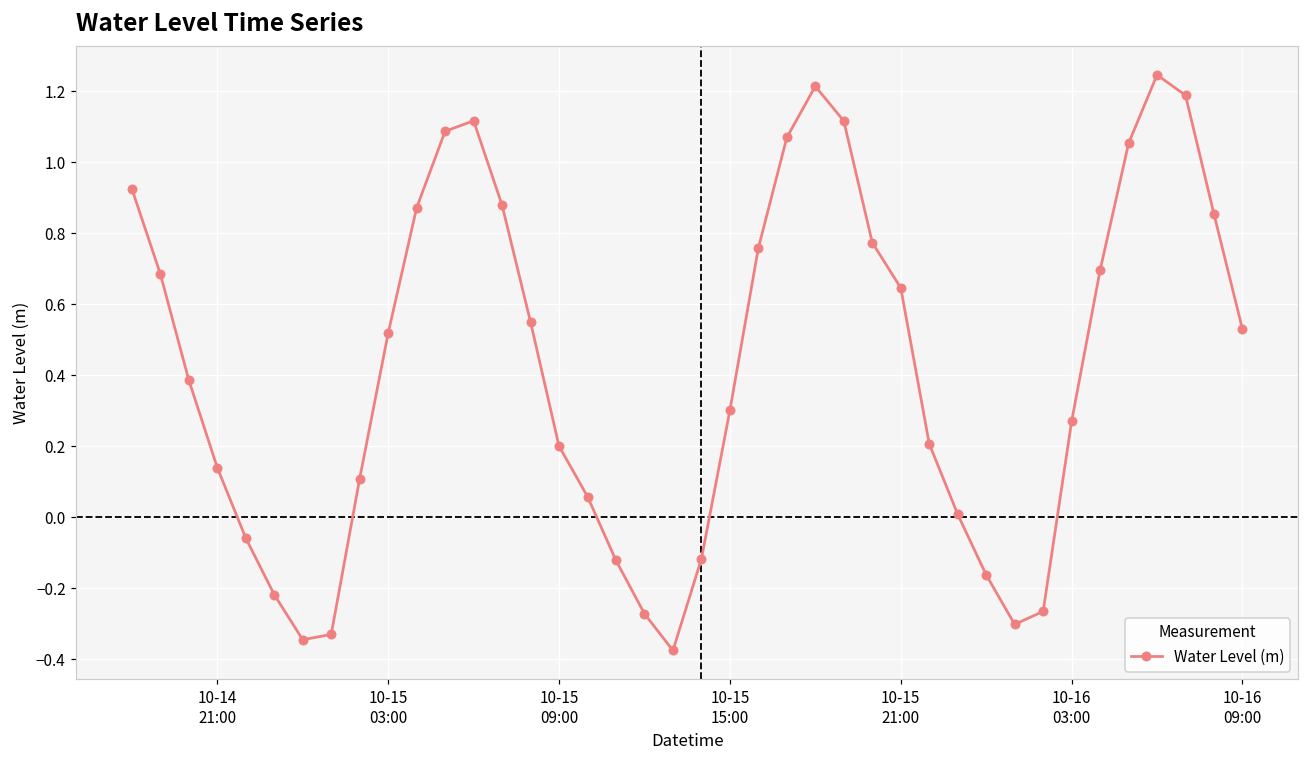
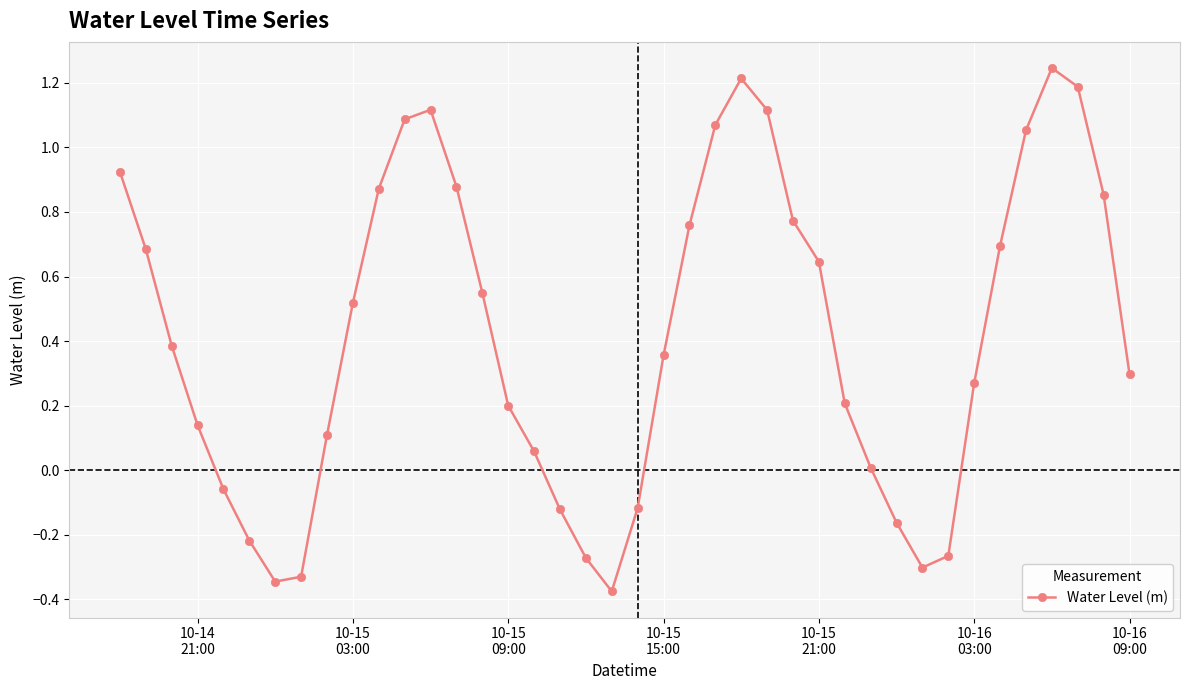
  {
    "10-14 21:00": 0.14,
    "10-15 03:00": 0.52,
    "10-15 09:00": 0.20,
-   "10-15 15:00": 0.30,
+   "10-15 15:00": 0.36,
    "10-15 21:00": 0.65,
    "10-16 03:00": 0.27,
-   "10-16 09:00": 0.53
+   "10-16 09:00": 0.30
  }
